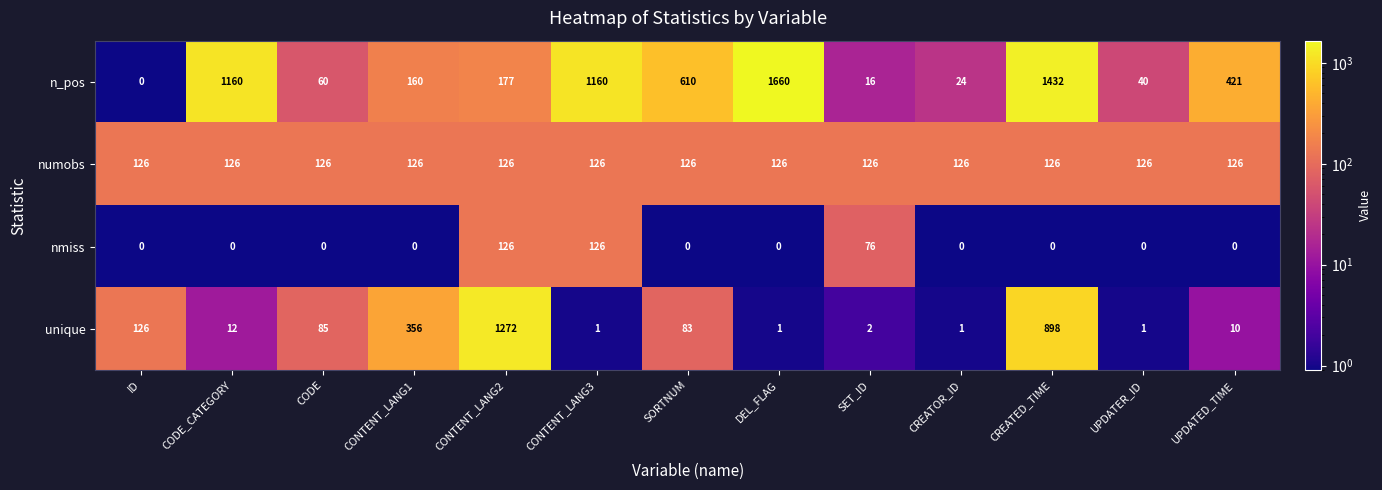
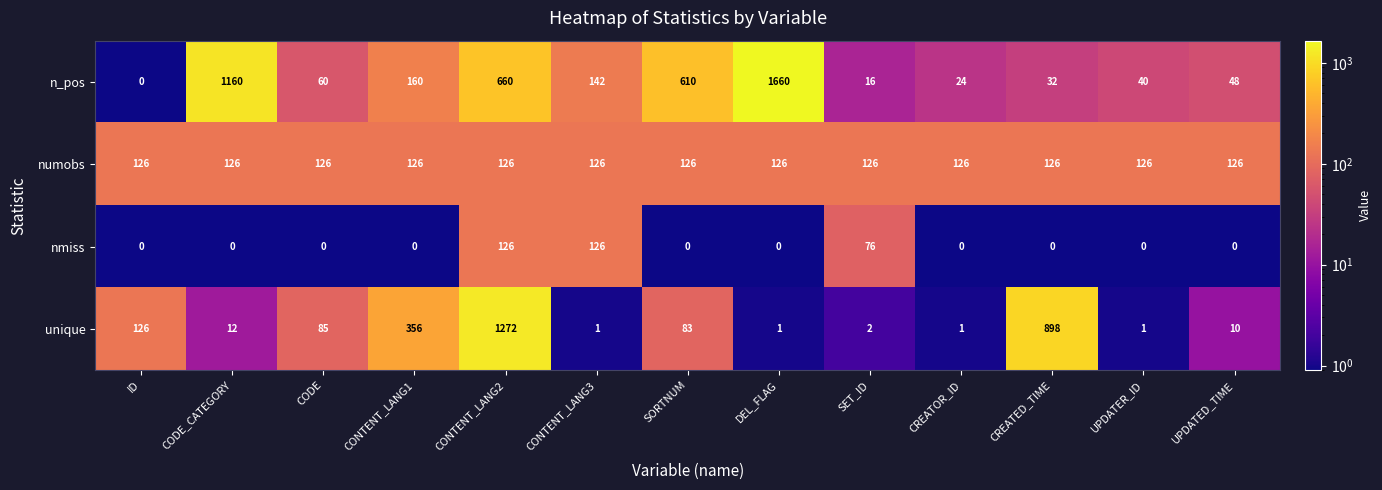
  {
    "n_pos": {
      "ID": 0,
      "CODE_CATEGORY": 1160,
      "CODE": 60,
      "CONTENT_LANG1": 160,
-     "CONTENT_LANG2": 177,
-     "CONTENT_LANG3": 1160,
+     "CONTENT_LANG2": 660,
+     "CONTENT_LANG3": 142,
      "SORTNUM": 610,
      "DEL_FLAG": 1660,
      "SET_ID": 16,
      "CREATOR_ID": 24,
-     "CREATED_TIME": 1432,
+     "CREATED_TIME": 32,
      "UPDATER_ID": 40,
-     "UPDATED_TIME": 421
+     "UPDATED_TIME": 48
    },
    "numobs": {
      "ID": 126,
      "CODE_CATEGORY": 126,
      "CODE": 126,
      "CONTENT_LANG1": 126,
      "CONTENT_LANG2": 126,
      "CONTENT_LANG3": 126,
      "SORTNUM": 126,
      "DEL_FLAG": 126,
      "SET_ID": 126,
      "CREATOR_ID": 126,
      "CREATED_TIME": 126,
      "UPDATER_ID": 126,
      "UPDATED_TIME": 126
    },
    "nmiss": {
      "ID": 0,
      "CODE_CATEGORY": 0,
      "CODE": 0,
      "CONTENT_LANG1": 0,
      "CONTENT_LANG2": 126,
      "CONTENT_LANG3": 126,
      "SORTNUM": 0,
      "DEL_FLAG": 0,
      "SET_ID": 76,
      "CREATOR_ID": 0,
      "CREATED_TIME": 0,
      "UPDATER_ID": 0,
      "UPDATED_TIME": 0
    },
    "unique": {
      "ID": 126,
      "CODE_CATEGORY": 12,
      "CODE": 85,
      "CONTENT_LANG1": 356,
      "CONTENT_LANG2": 1272,
      "CONTENT_LANG3": 1,
      "SORTNUM": 83,
      "DEL_FLAG": 1,
      "SET_ID": 2,
      "CREATOR_ID": 1,
      "CREATED_TIME": 898,
      "UPDATER_ID": 1,
      "UPDATED_TIME": 10
    }
  }
